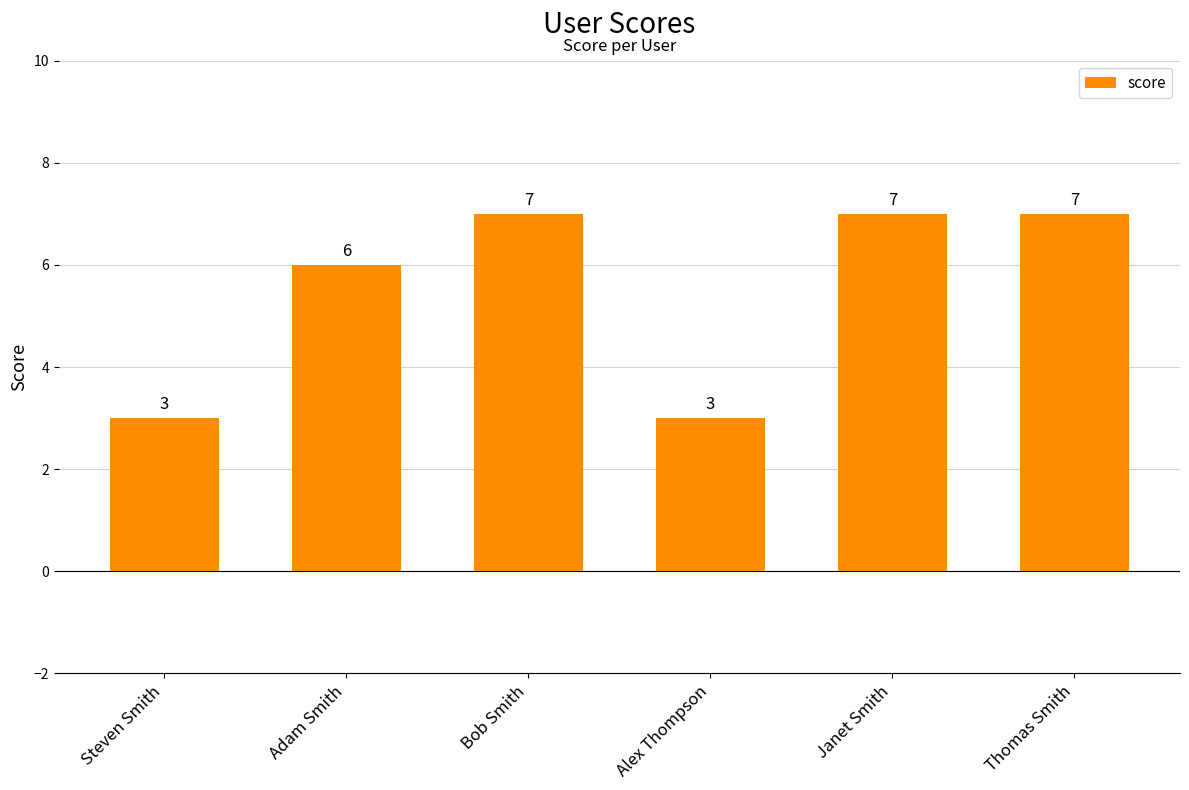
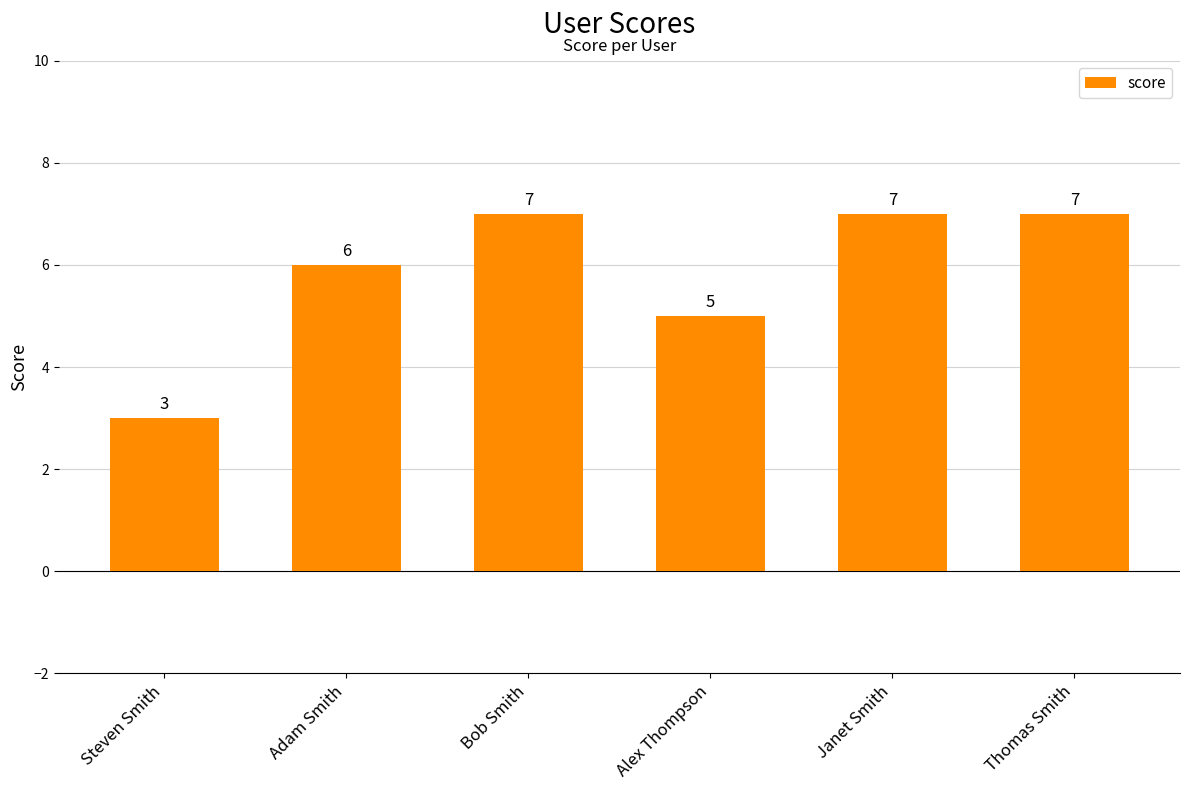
  {
    "Steven Smith": 3,
    "Adam Smith": 6,
    "Bob Smith": 7,
-   "Alex Thompson": 3,
+   "Alex Thompson": 5,
    "Janet Smith": 7,
    "Thomas Smith": 7
  }
